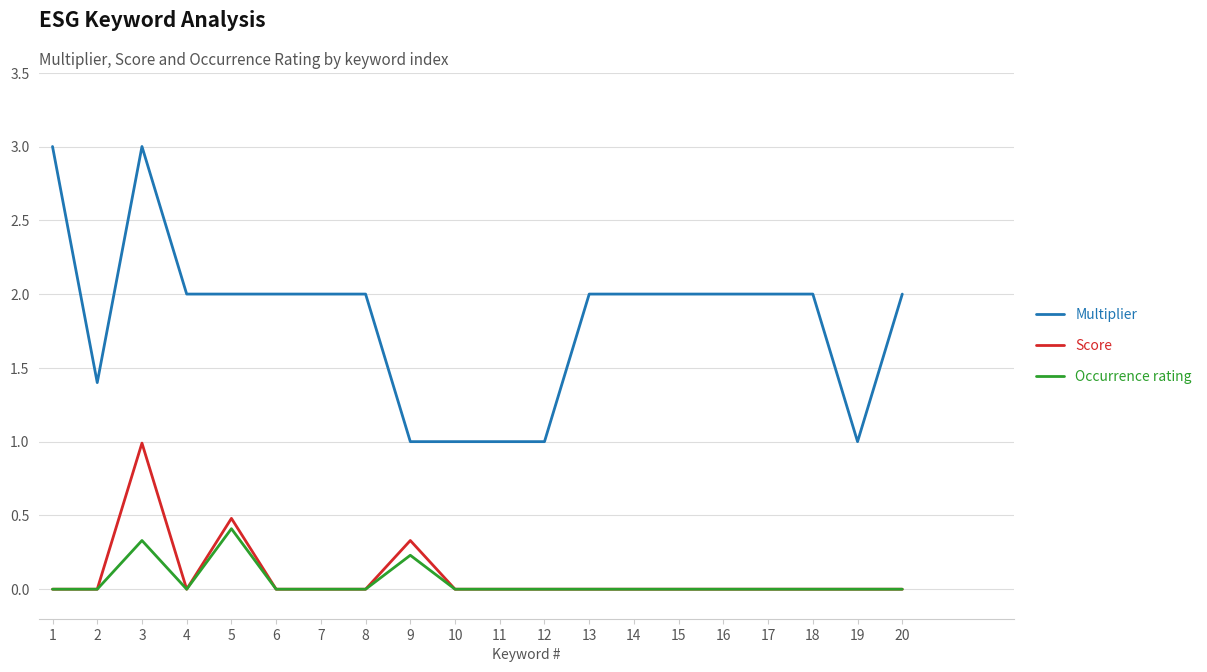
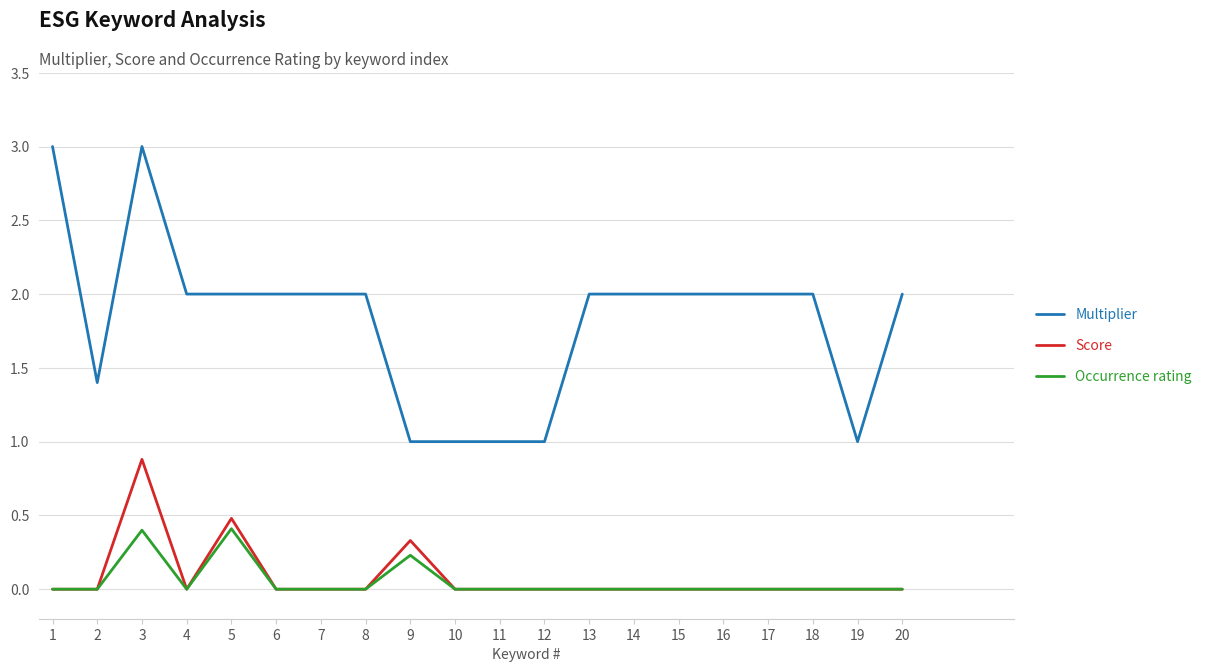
  {
    "Multiplier": {
      "1": 3.00,
      "2": 1.40,
      "3": 3.00,
      "4": 2.00,
      "5": 2.00,
      "6": 2.00,
      "7": 2.00,
      "8": 2.00,
      "9": 1.00,
      "10": 1.00,
      "11": 1.00,
      "12": 1.00,
      "13": 2.00,
      "14": 2.00,
      "15": 2.00,
      "16": 2.00,
      "17": 2.00,
      "18": 2.00,
      "19": 1.00,
      "20": 2.00
    },
    "Score": {
-     "3": 0.99,
+     "3": 0.88,
      "5": 0.48,
      "9": 0.33
    },
    "Occurrence rating": {
-     "3": 0.33,
+     "3": 0.40,
      "5": 0.41,
      "9": 0.23
    }
  }
